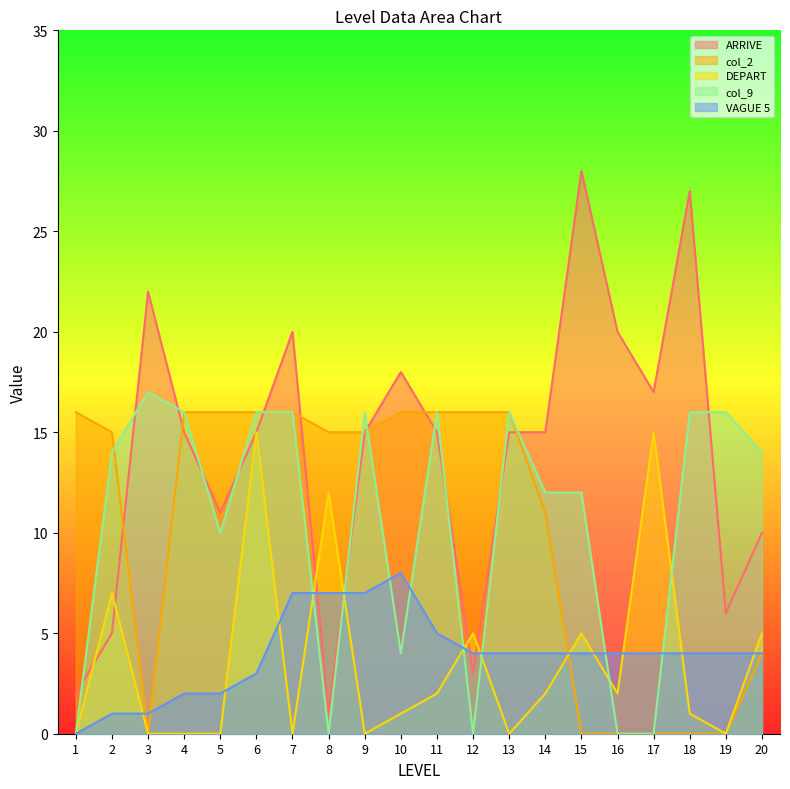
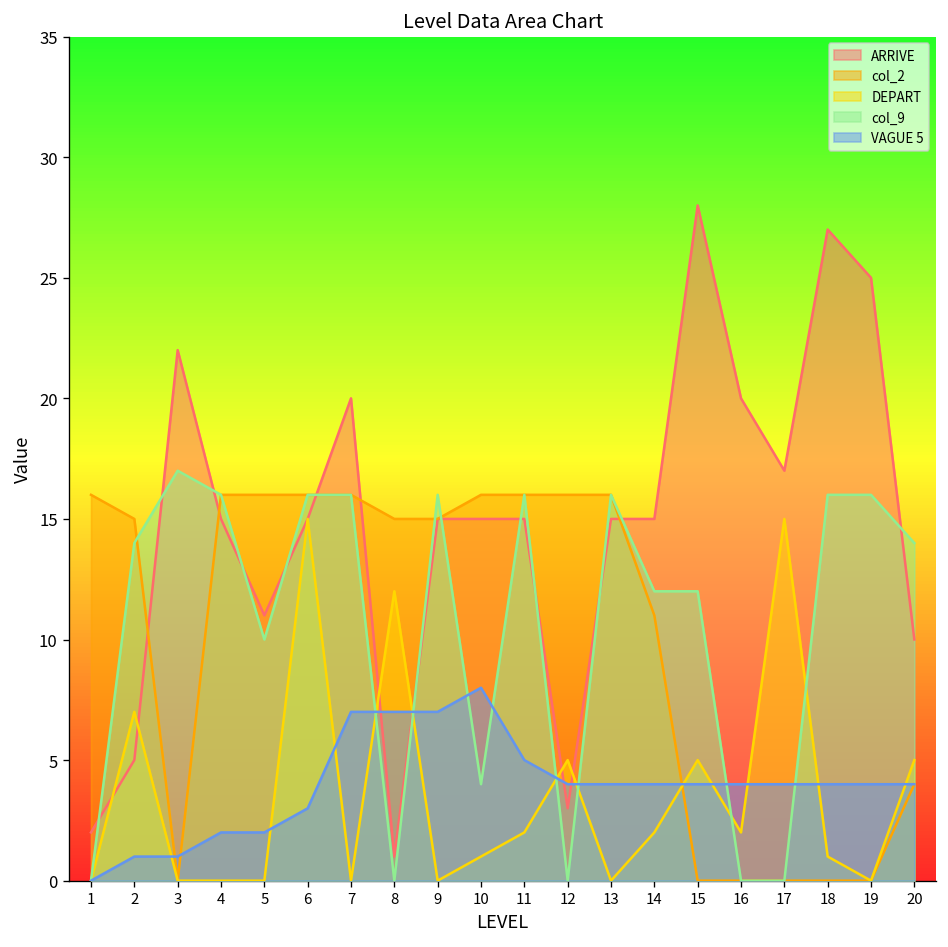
  {
    "ARRIVE": {
      "1": 2,
      "2": 5,
      "3": 22,
      "4": 15,
      "5": 11,
      "7": 20,
      "8": 1,
-     "10": 18,
+     "10": 15,
      "11": 15,
      "12": 3,
      "13": 15,
      "14": 15,
      "15": 28,
      "16": 20,
      "17": 17,
      "18": 27,
-     "19": 6,
+     "19": 25,
      "20": 10
    },
    "col_9": {
      "2": 14,
      "3": 17,
      "5": 10,
      "8": 0,
      "9": 16,
      "10": 4,
      "12": 0,
      "14": 12,
      "15": 12,
      "18": 16,
      "19": 16,
      "20": 14
    },
    "VAGUE 5": {
      "2": 1,
      "3": 1,
      "4": 2,
      "5": 2,
      "6": 3,
      "7": 7,
      "8": 7,
      "9": 7,
      "10": 8,
      "11": 5,
      "12": 4,
      "13": 4,
      "14": 4,
      "15": 4,
      "16": 4,
      "17": 4,
      "18": 4,
      "19": 4
    }
  }
